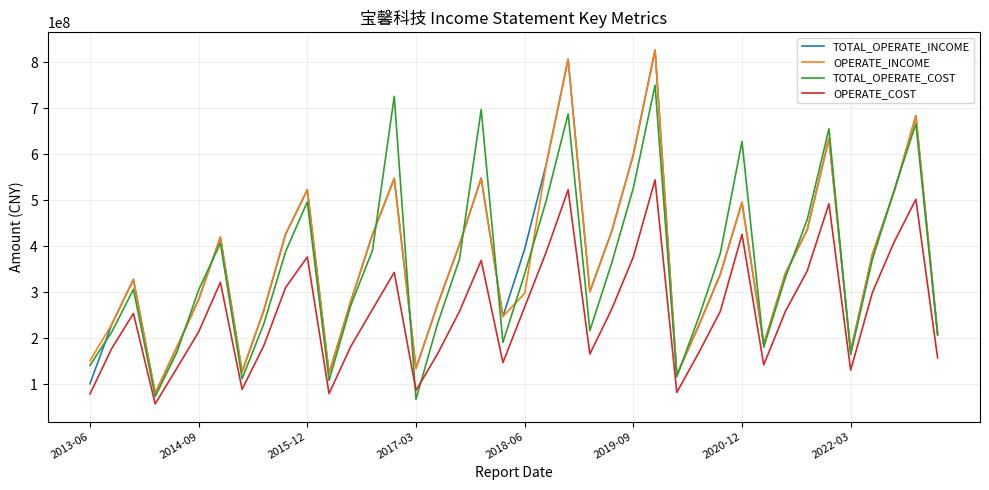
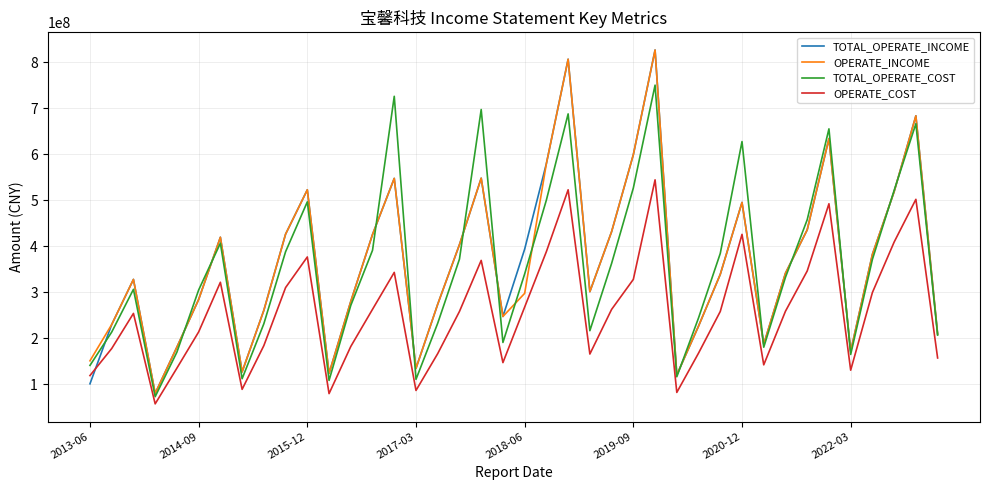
  {
    "TOTAL_OPERATE_INCOME": {
      "2013-06": 100000000,
      "2018-06": 390000000
    },
    "OPERATE_INCOME": {
      "2013-06": 150000000,
      "2018-06": 300000000
    },
    "TOTAL_OPERATE_COST": {
      "2013-06": 140000000,
      "2014-09": 310000000,
      "2015-12": 500000000,
-     "2017-03": 70000000,
+     "2017-03": 110000000,
      "2018-06": 340000000,
      "2019-09": 530000000,
      "2020-12": 630000000,
      "2022-03": 160000000
    },
    "OPERATE_COST": {
-     "2013-06": 80000000,
+     "2013-06": 120000000,
      "2014-09": 210000000,
      "2015-12": 380000000,
      "2017-03": 90000000,
      "2018-06": 270000000,
-     "2019-09": 380000000,
+     "2019-09": 330000000,
      "2020-12": 430000000,
      "2022-03": 130000000
    }
  }
